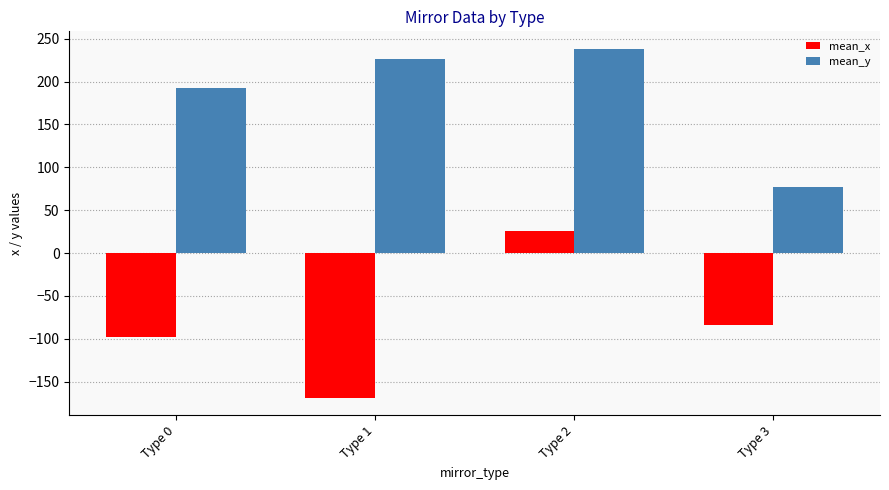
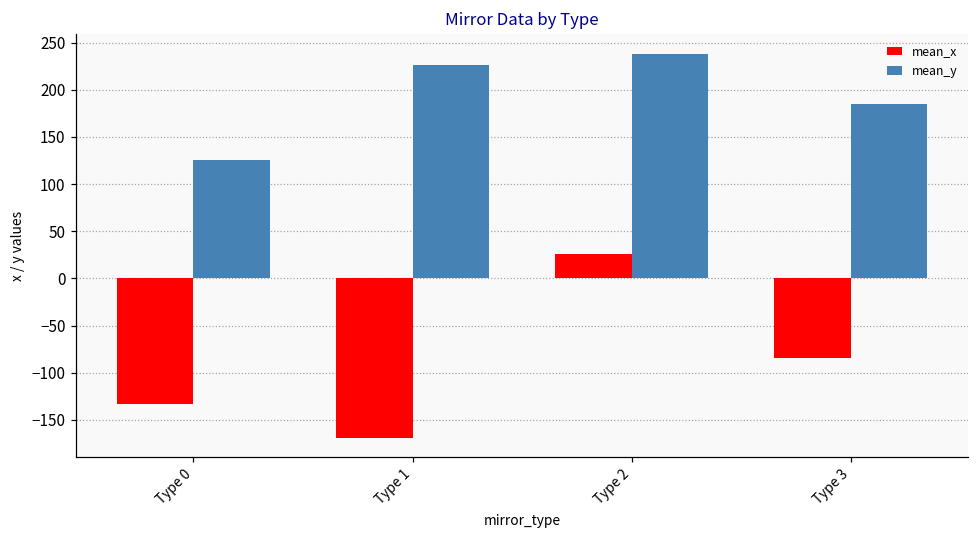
  {
    "mean_x": {
-     "Type 0": -100,
+     "Type 0": -130,
      "Type 1": -170,
      "Type 2": 30,
      "Type 3": -80
    },
    "mean_y": {
-     "Type 0": 190,
+     "Type 0": 130,
      "Type 1": 230,
      "Type 2": 240,
-     "Type 3": 80
+     "Type 3": 180
    }
  }
